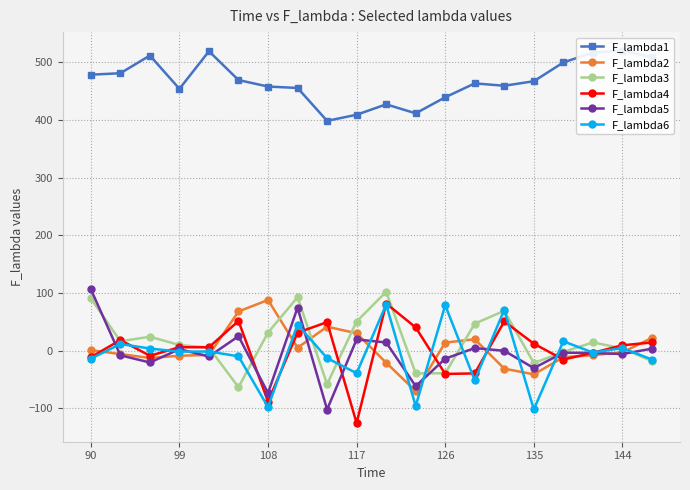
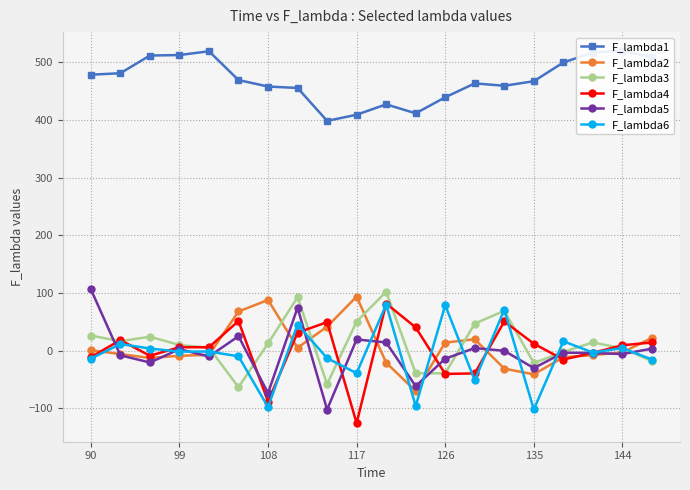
  {
    "F_lambda1": {
      "90": 480,
-     "99": 450,
+     "99": 510,
      "108": 460,
      "117": 410,
      "126": 440,
      "135": 470
    },
    "F_lambda2": {
      "90": 0,
      "99": -10,
      "108": 90,
-     "117": 30,
+     "117": 90,
      "126": 10,
      "135": -40
    },
    "F_lambda3": {
-     "90": 90,
-     "108": 30,
+     "90": 30,
+     "108": 10,
      "117": 50,
      "135": -20
    },
    "F_lambda4": {
      "108": -90,
      "117": -130,
      "135": 10,
      "144": 10
    },
    "F_lambda5": {
      "90": 110,
      "108": -70,
      "117": 20,
      "126": -10,
      "135": -30
    },
    "F_lambda6": {
      "108": -100,
      "117": -40,
      "126": 80,
      "135": -100
    }
  }
